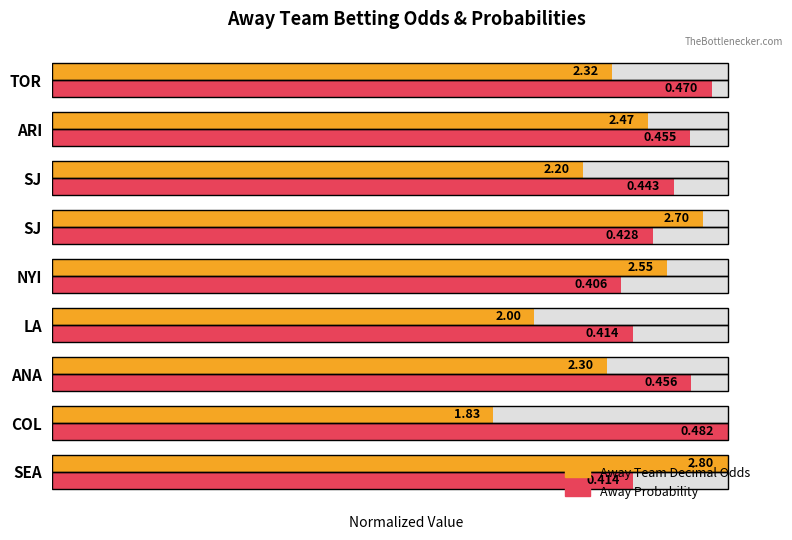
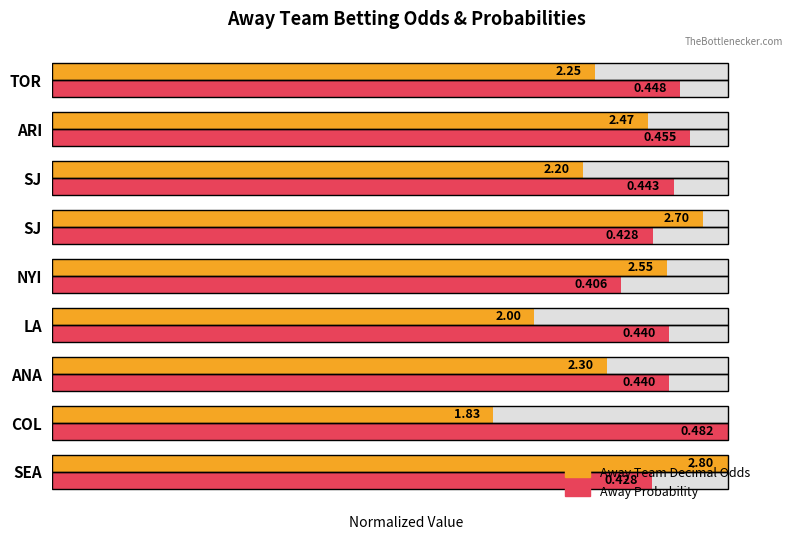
  {
    "Away Team Decimal Odds": {
-     "TOR": 2.32
+     "TOR": 2.25
    },
    "Away Probability": {
-     "TOR": 0.470,
-     "LA": 0.414,
-     "ANA": 0.456,
-     "SEA": 0.414
+     "TOR": 0.448,
+     "LA": 0.440,
+     "ANA": 0.440,
+     "SEA": 0.428
    }
  }
